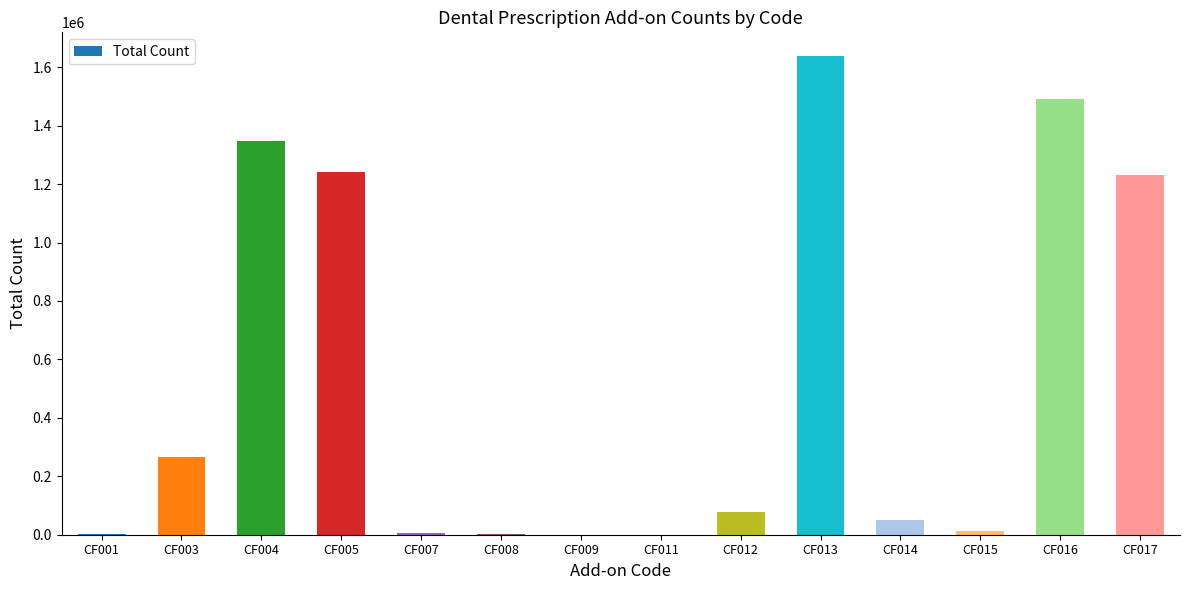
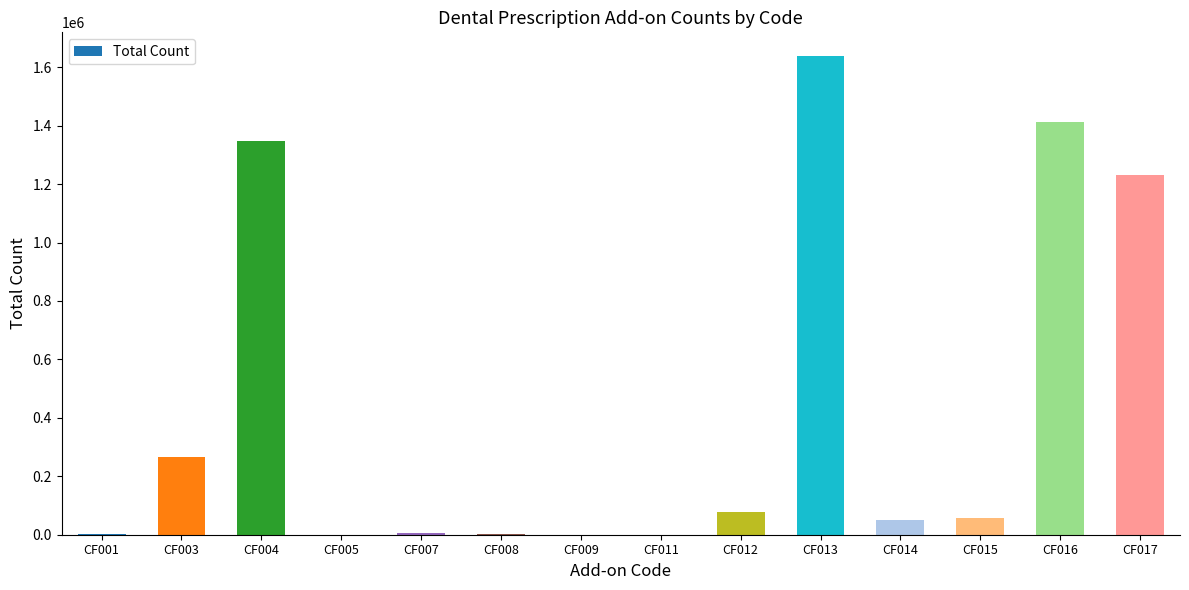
  {
    "CF003": 270000,
    "CF004": 1350000,
-   "CF005": 1240000,
+   "CF005": 0,
    "CF012": 80000,
    "CF013": 1640000,
    "CF014": 50000,
-   "CF015": 10000,
-   "CF016": 1490000,
+   "CF015": 60000,
+   "CF016": 1410000,
    "CF017": 1230000
  }
